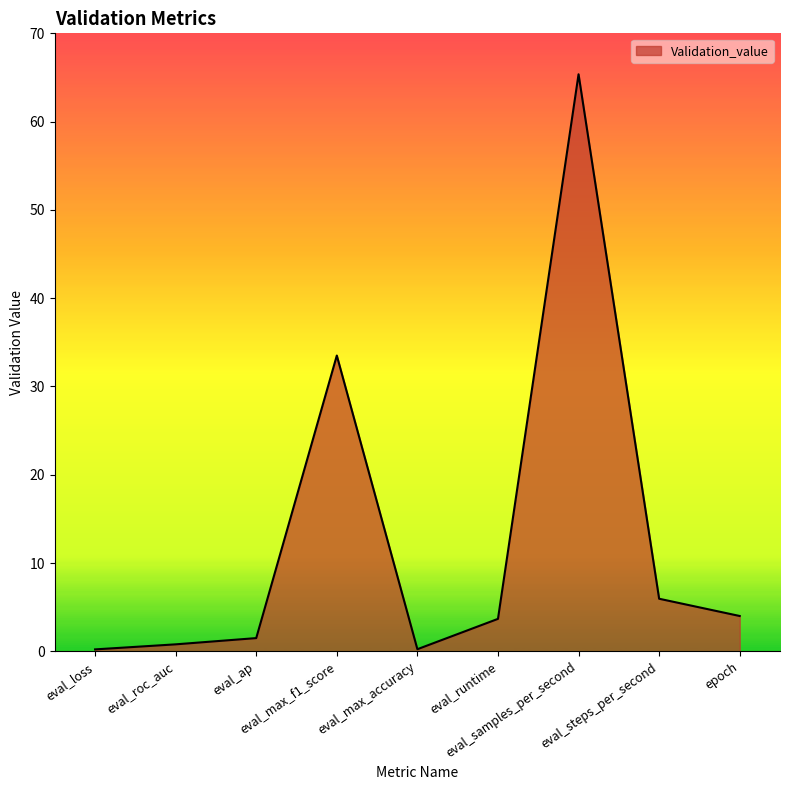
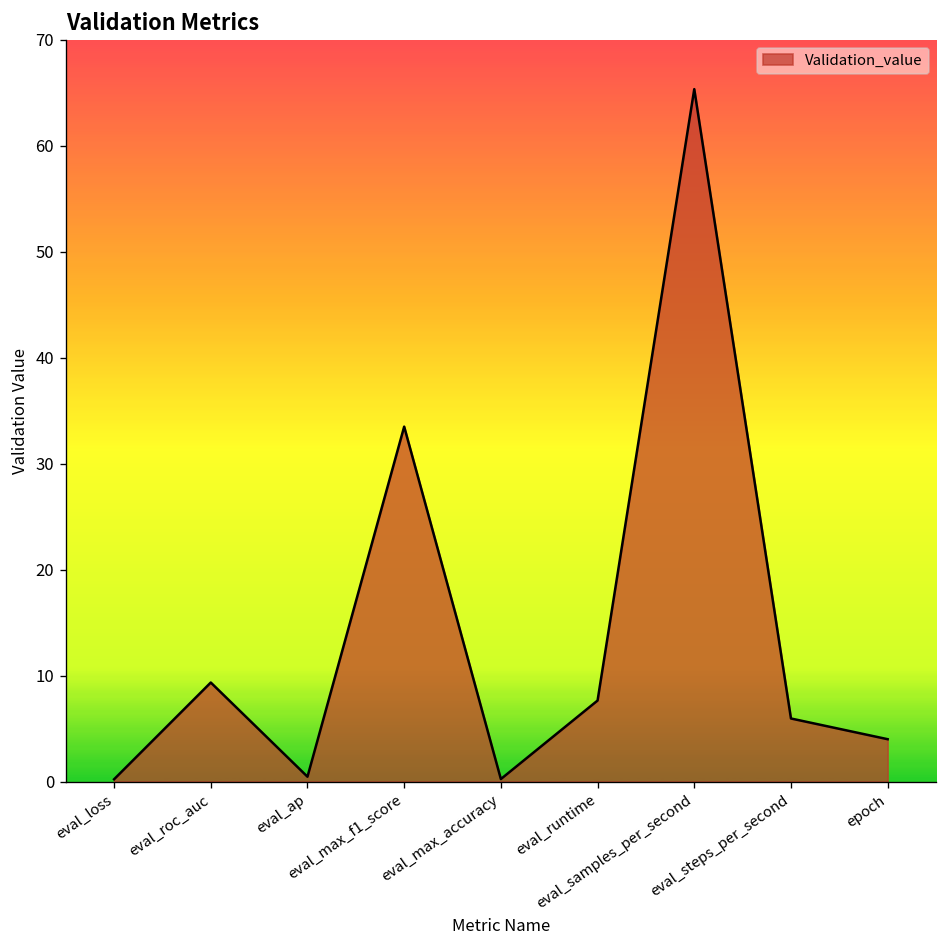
  {
    "eval_loss": 0,
-   "eval_roc_auc": 1,
-   "eval_ap": 1,
+   "eval_roc_auc": 9,
+   "eval_ap": 0,
    "eval_max_f1_score": 34,
    "eval_max_accuracy": 0,
-   "eval_runtime": 4,
+   "eval_runtime": 8,
    "eval_samples_per_second": 65,
    "eval_steps_per_second": 6,
    "epoch": 4
  }
